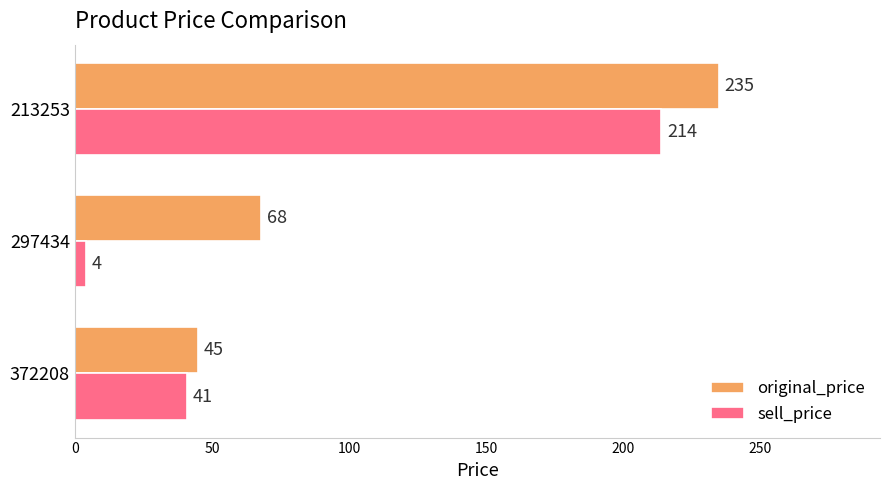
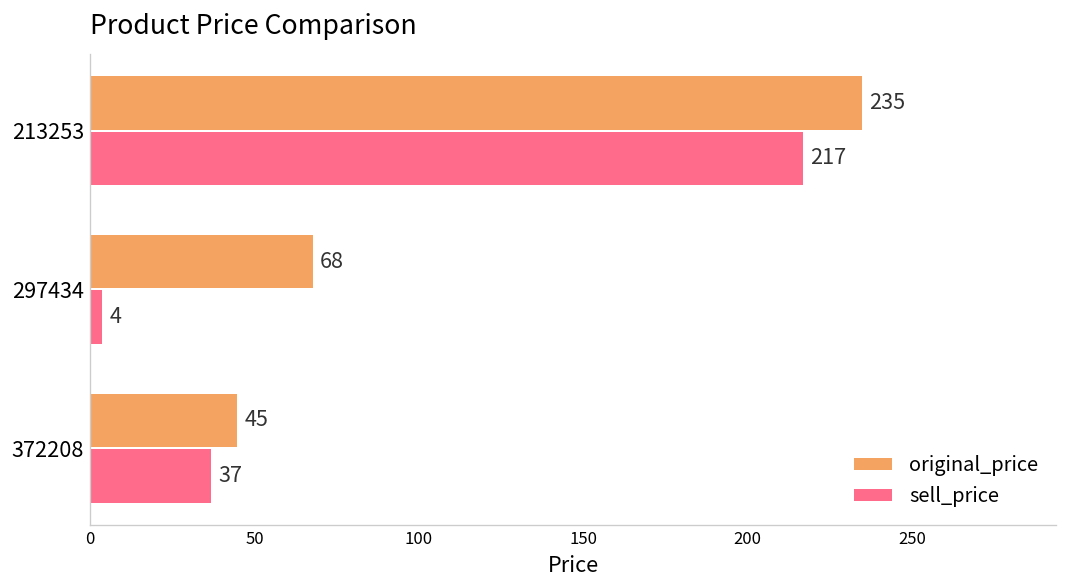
  {
    "original_price": {
      "213253": 235,
      "297434": 68,
      "372208": 45
    },
    "sell_price": {
-     "213253": 214,
+     "213253": 217,
      "297434": 4,
-     "372208": 41
+     "372208": 37
    }
  }
